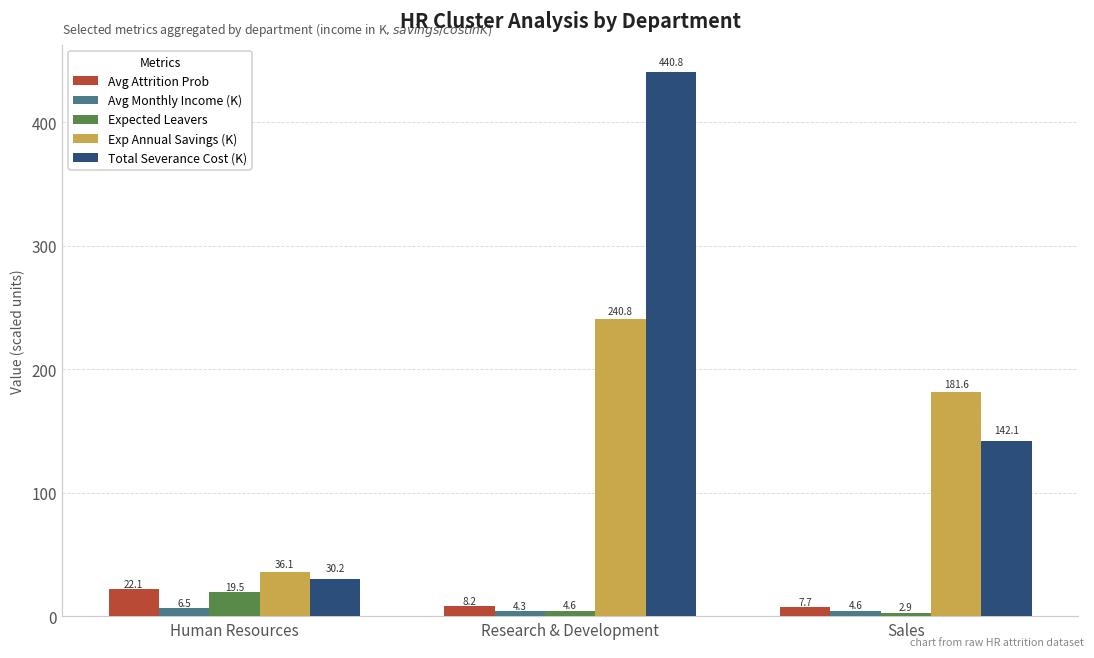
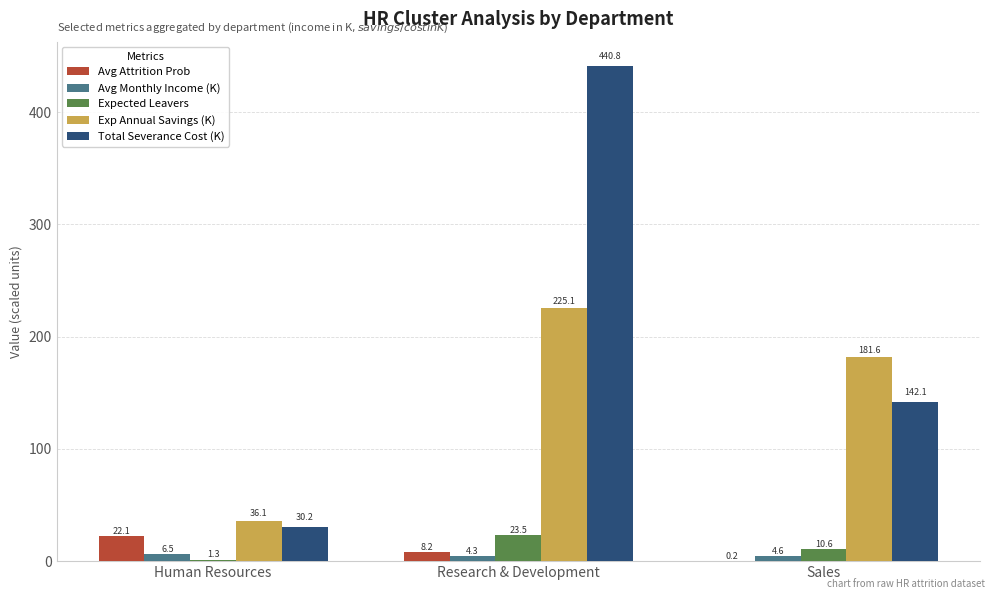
  {
    "Avg Attrition Prob": {
      "Human Resources": 22.1,
      "Research & Development": 8.2,
-     "Sales": 7.7
+     "Sales": 0.2
    },
    "Expected Leavers": {
-     "Human Resources": 19.5,
-     "Research & Development": 4.6,
-     "Sales": 2.9
+     "Human Resources": 1.3,
+     "Research & Development": 23.5,
+     "Sales": 10.6
    },
    "Exp Annual Savings (K)": {
      "Human Resources": 36.1,
-     "Research & Development": 240.8,
+     "Research & Development": 225.1,
      "Sales": 181.6
    }
  }
